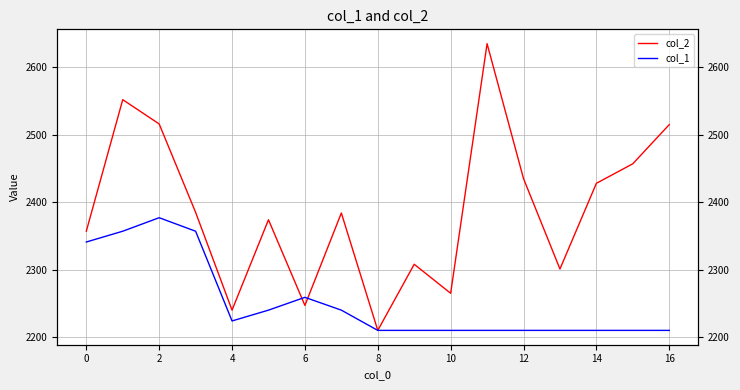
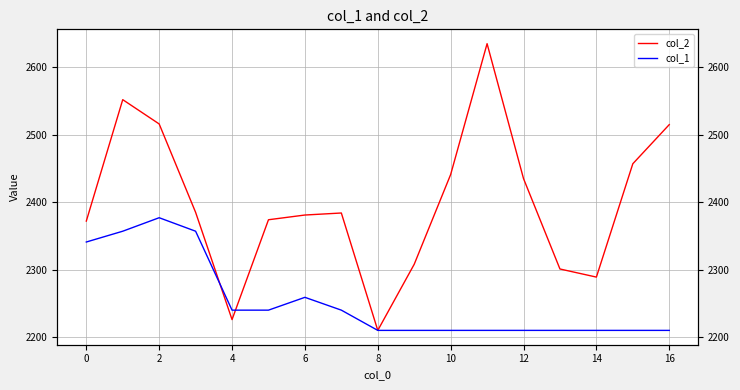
  {
    "col_2": {
-     "0": 2360,
+     "0": 2370,
      "2": 2520,
-     "4": 2240,
-     "6": 2250,
-     "10": 2270,
+     "4": 2230,
+     "6": 2380,
+     "10": 2440,
      "12": 2440,
-     "14": 2430,
+     "14": 2290,
      "16": 2520
    },
    "col_1": {
      "0": 2340,
      "2": 2380,
-     "4": 2220,
+     "4": 2240,
      "6": 2260,
      "10": 2210,
      "12": 2210,
      "14": 2210,
      "16": 2210
    }
  }
